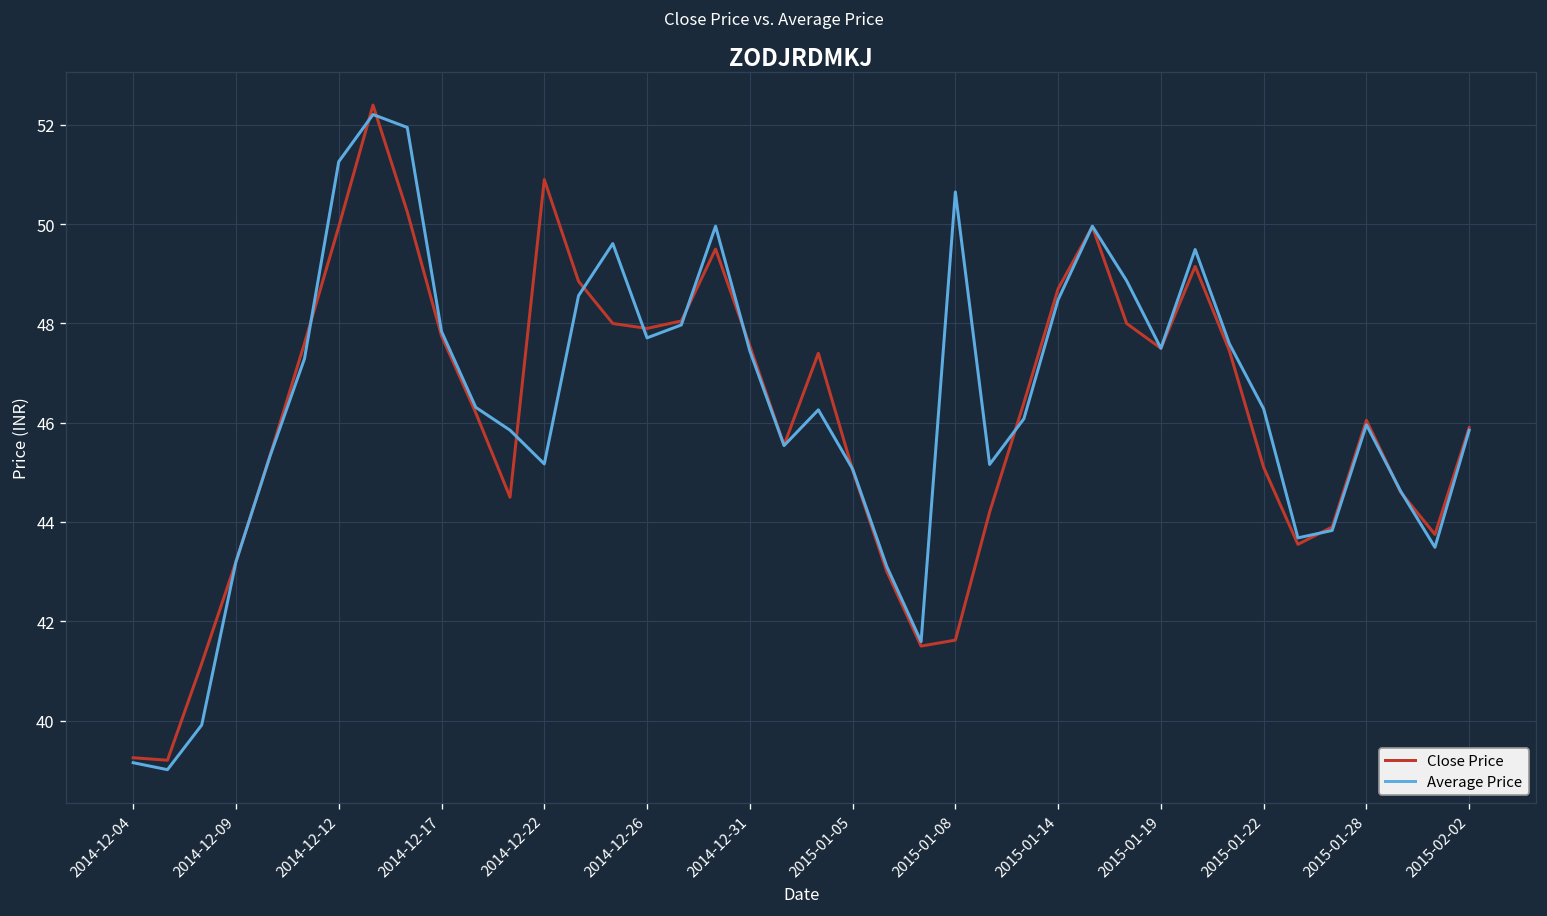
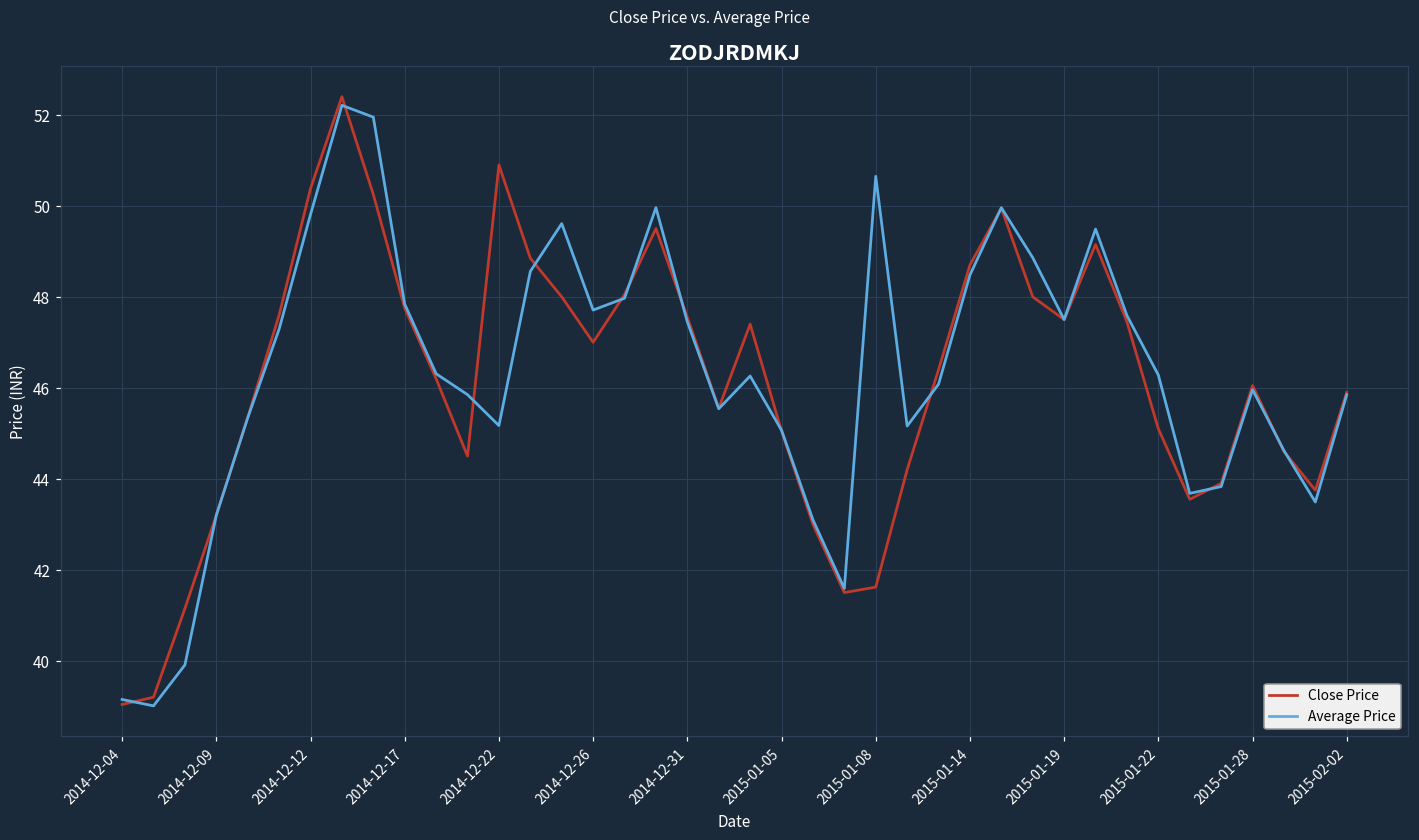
  {
    "Close Price": {
-     "2014-12-04": 39.3,
-     "2014-12-12": 50.0,
+     "2014-12-04": 39.0,
+     "2014-12-12": 50.4,
      "2014-12-17": 47.8,
      "2014-12-22": 50.9,
-     "2014-12-26": 47.9,
+     "2014-12-26": 47.0,
      "2014-12-31": 47.6,
      "2015-01-08": 41.6,
      "2015-01-14": 48.7,
      "2015-01-22": 45.1,
      "2015-01-28": 46.1
    },
    "Average Price": {
      "2014-12-04": 39.2,
-     "2014-12-12": 51.3,
+     "2014-12-12": 49.8,
      "2014-12-17": 47.8,
      "2014-12-22": 45.2,
      "2014-12-26": 47.7,
      "2014-12-31": 47.5,
      "2015-01-08": 50.7,
      "2015-01-14": 48.5,
      "2015-01-22": 46.3,
      "2015-01-28": 46.0
    }
  }
